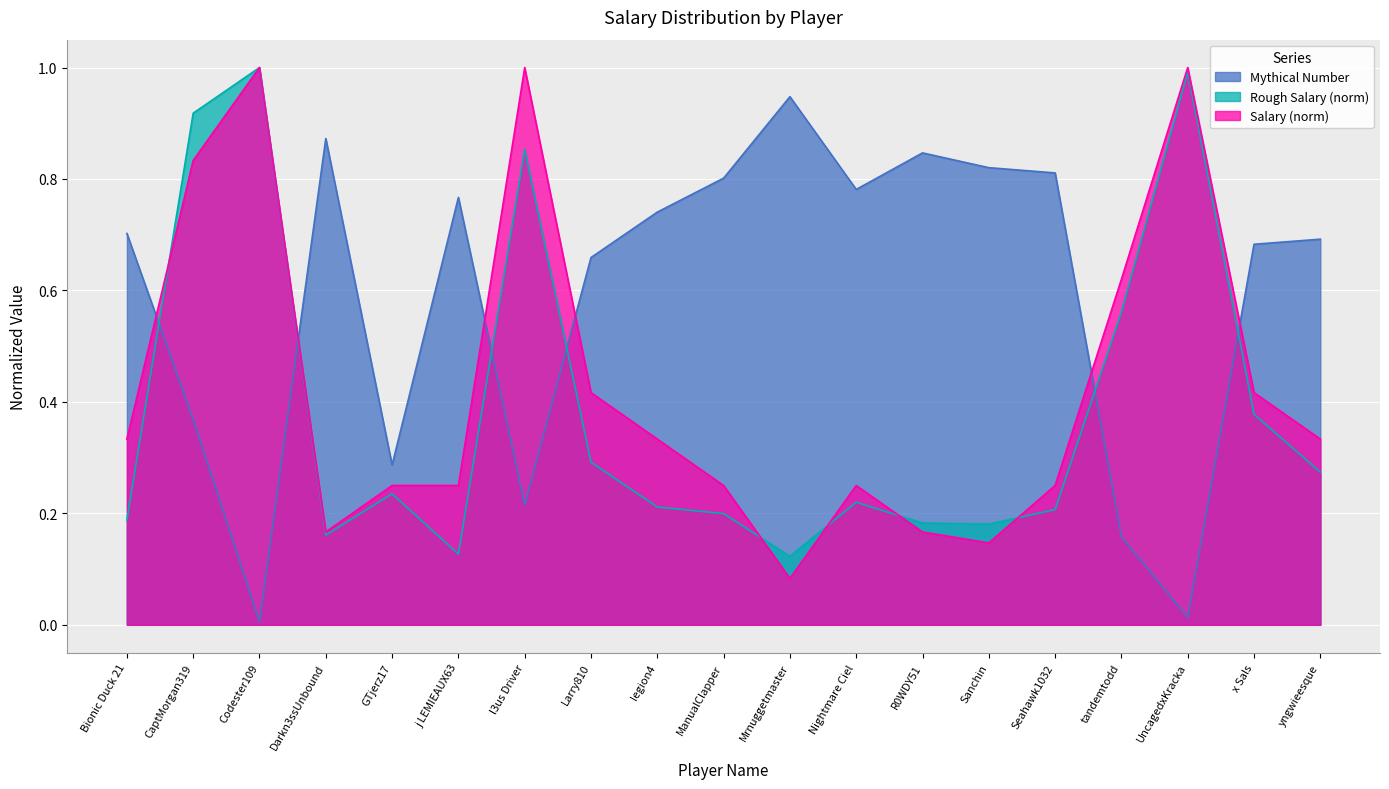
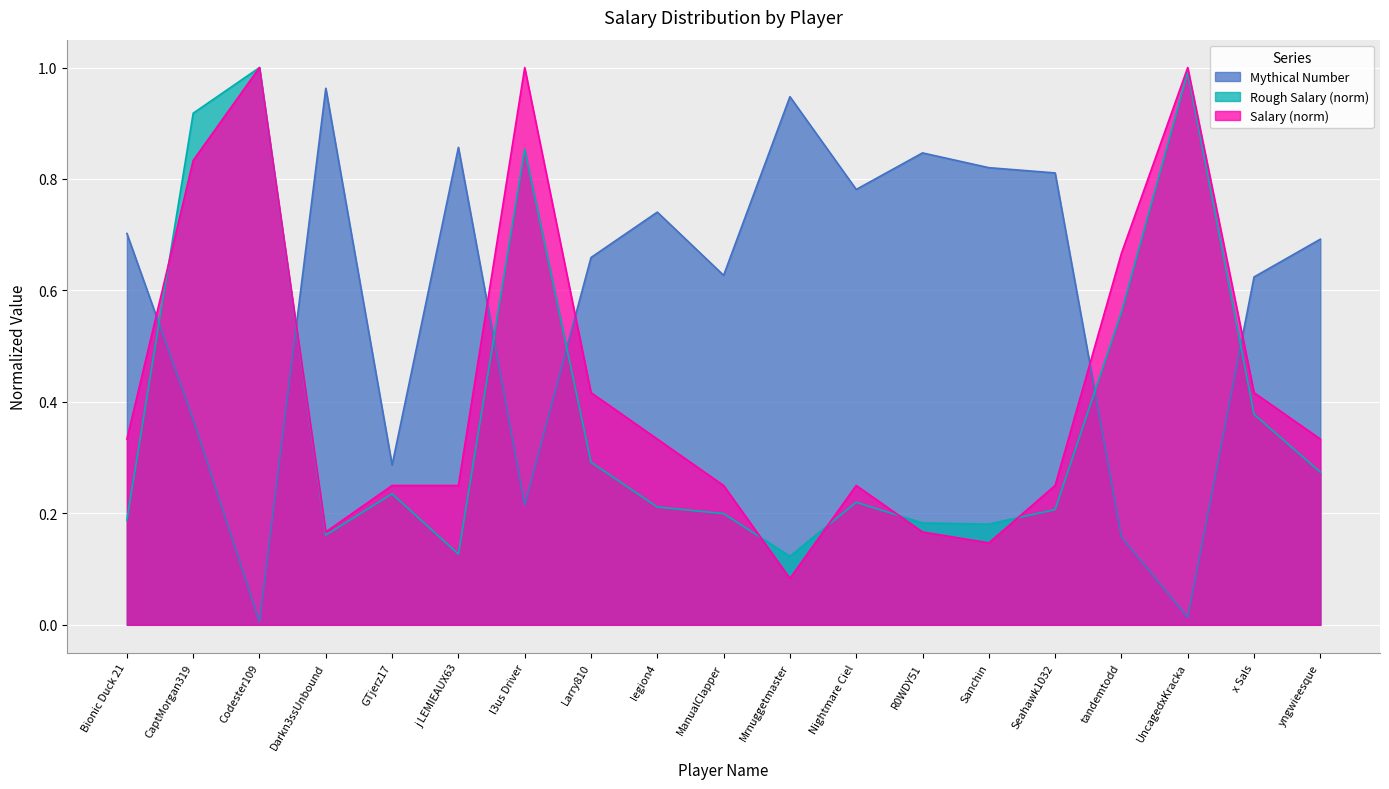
  {
    "Mythical Number": {
      "Bionic Duck 21": 0.70,
      "CaptMorgan319": 0.37,
      "Codester109": 0.01,
-     "Darkn3ssUnbound": 0.87,
+     "Darkn3ssUnbound": 0.96,
      "GTjerz17": 0.29,
-     "j LEMIEAUX63": 0.77,
+     "j LEMIEAUX63": 0.86,
      "l3us Driver": 0.22,
      "Larry810": 0.66,
      "legion4": 0.74,
-     "ManualClapper": 0.80,
+     "ManualClapper": 0.63,
      "Mrnuggetmaster": 0.95,
      "Nightmare Ciel": 0.78,
      "R0WDY51": 0.85,
      "Sanchin": 0.82,
      "Seahawk1032": 0.81,
      "tandemtodd": 0.16,
      "UncagedxKracka": 0.01,
-     "x Sals": 0.68,
+     "x Sals": 0.62,
      "yngwieesque": 0.69
    },
    "Rough Salary (norm)": {
      "Bionic Duck 21": 0.19,
      "CaptMorgan319": 0.92,
      "Darkn3ssUnbound": 0.16,
      "GTjerz17": 0.24,
      "j LEMIEAUX63": 0.13,
      "l3us Driver": 0.85,
      "Larry810": 0.29,
      "legion4": 0.21,
      "ManualClapper": 0.20,
      "Mrnuggetmaster": 0.12,
      "Nightmare Ciel": 0.22,
      "R0WDY51": 0.18,
      "Sanchin": 0.18,
      "Seahawk1032": 0.21,
      "tandemtodd": 0.56,
      "UncagedxKracka": 0.99,
      "x Sals": 0.38,
      "yngwieesque": 0.27
    },
    "Salary (norm)": {
      "Bionic Duck 21": 0.33,
      "CaptMorgan319": 0.83,
      "Darkn3ssUnbound": 0.17,
      "GTjerz17": 0.25,
      "j LEMIEAUX63": 0.25,
      "l3us Driver": 1.00,
      "Larry810": 0.42,
      "legion4": 0.33,
      "ManualClapper": 0.25,
      "Mrnuggetmaster": 0.08,
      "Nightmare Ciel": 0.25,
      "R0WDY51": 0.17,
      "Sanchin": 0.15,
      "Seahawk1032": 0.25,
-     "tandemtodd": 0.62,
+     "tandemtodd": 0.67,
      "UncagedxKracka": 1.00,
      "x Sals": 0.42,
      "yngwieesque": 0.33
    }
  }
